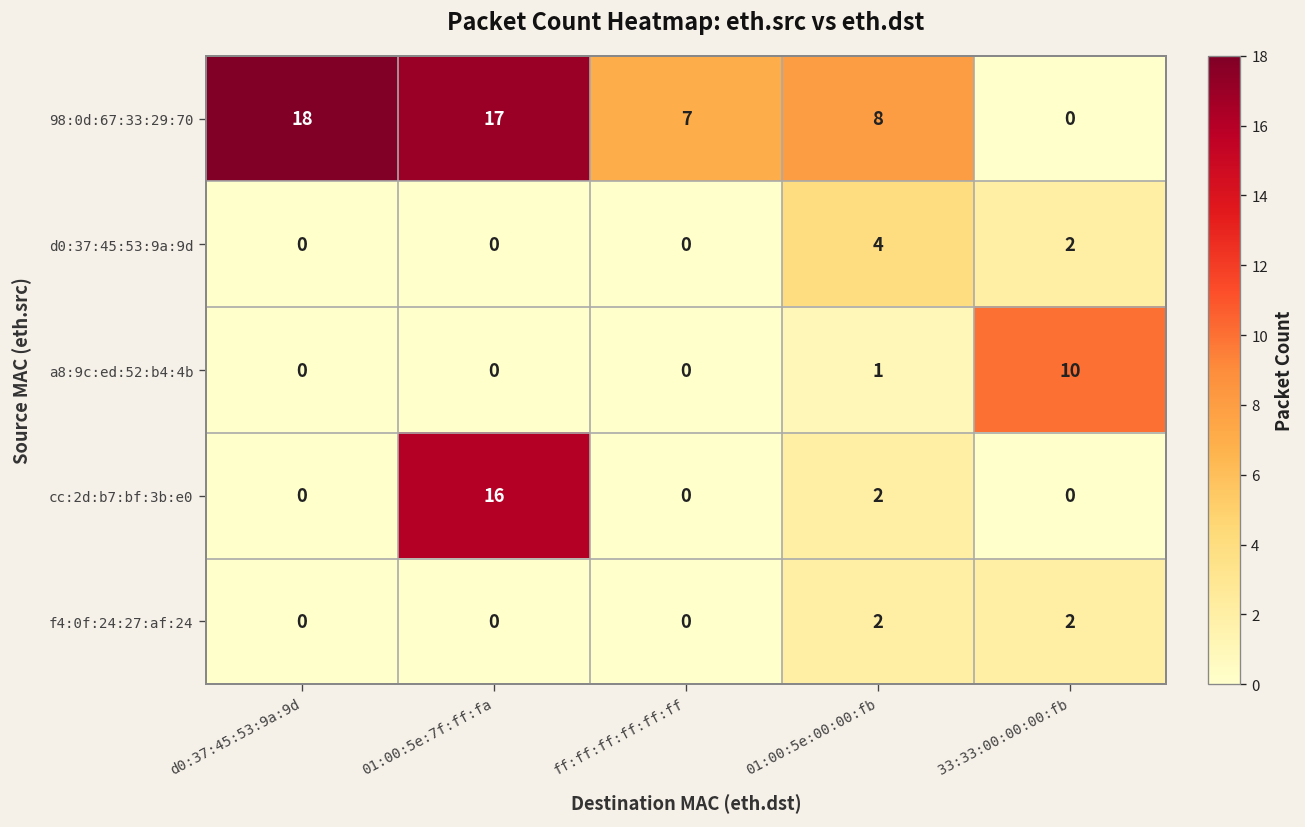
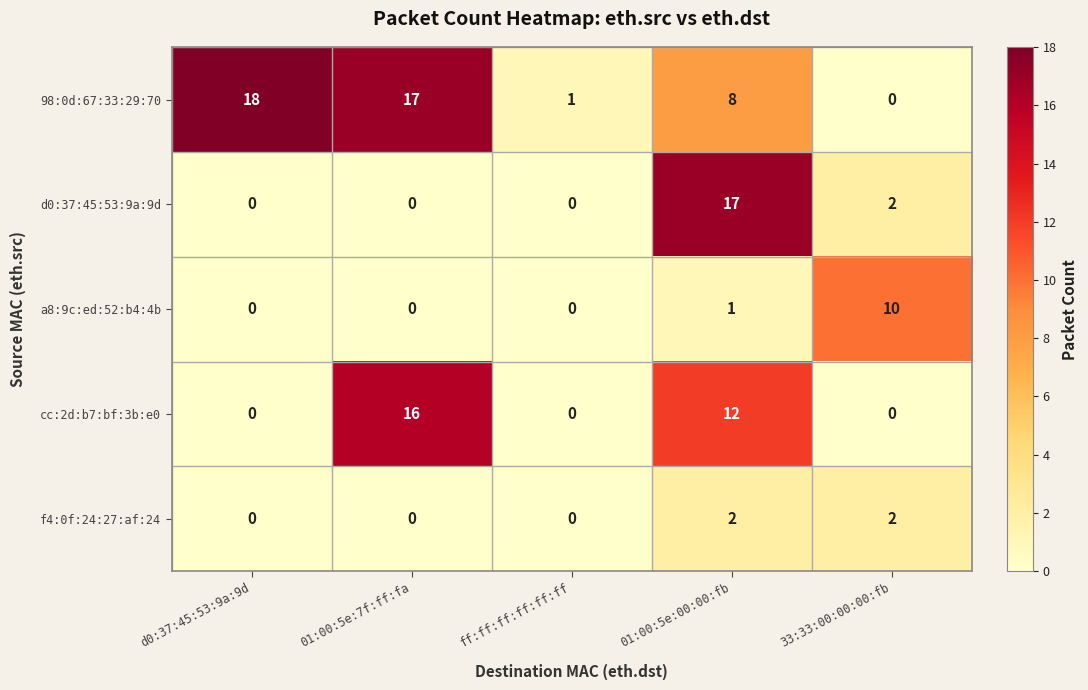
  {
    "98:0d:67:33:29:70": {
      "d0:37:45:53:9a:9d": 18,
      "01:00:5e:7f:ff:fa": 17,
-     "ff:ff:ff:ff:ff:ff": 7,
+     "ff:ff:ff:ff:ff:ff": 1,
      "01:00:5e:00:00:fb": 8,
      "33:33:00:00:00:fb": 0
    },
    "d0:37:45:53:9a:9d": {
      "d0:37:45:53:9a:9d": 0,
      "01:00:5e:7f:ff:fa": 0,
      "ff:ff:ff:ff:ff:ff": 0,
-     "01:00:5e:00:00:fb": 4,
+     "01:00:5e:00:00:fb": 17,
      "33:33:00:00:00:fb": 2
    },
    "a8:9c:ed:52:b4:4b": {
      "d0:37:45:53:9a:9d": 0,
      "01:00:5e:7f:ff:fa": 0,
      "ff:ff:ff:ff:ff:ff": 0,
      "01:00:5e:00:00:fb": 1,
      "33:33:00:00:00:fb": 10
    },
    "cc:2d:b7:bf:3b:e0": {
      "d0:37:45:53:9a:9d": 0,
      "01:00:5e:7f:ff:fa": 16,
      "ff:ff:ff:ff:ff:ff": 0,
-     "01:00:5e:00:00:fb": 2,
+     "01:00:5e:00:00:fb": 12,
      "33:33:00:00:00:fb": 0
    },
    "f4:0f:24:27:af:24": {
      "d0:37:45:53:9a:9d": 0,
      "01:00:5e:7f:ff:fa": 0,
      "ff:ff:ff:ff:ff:ff": 0,
      "01:00:5e:00:00:fb": 2,
      "33:33:00:00:00:fb": 2
    }
  }
